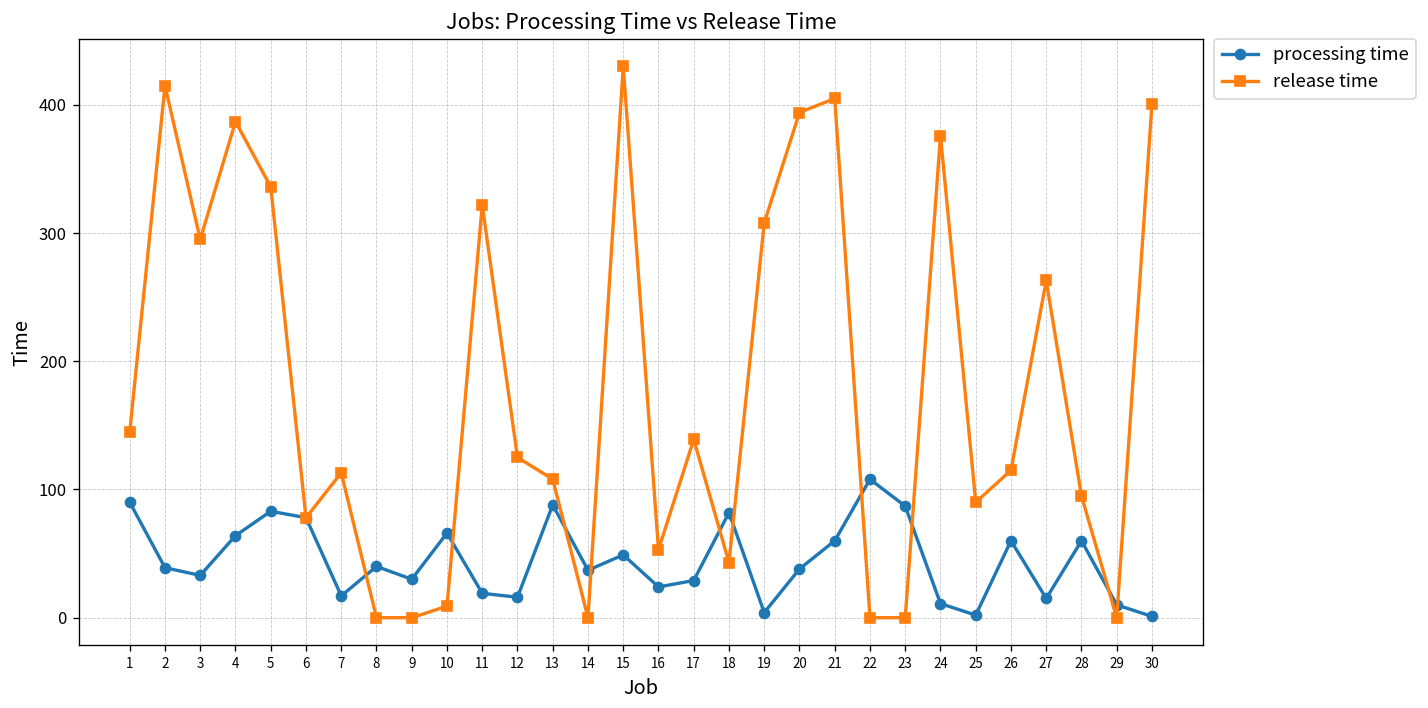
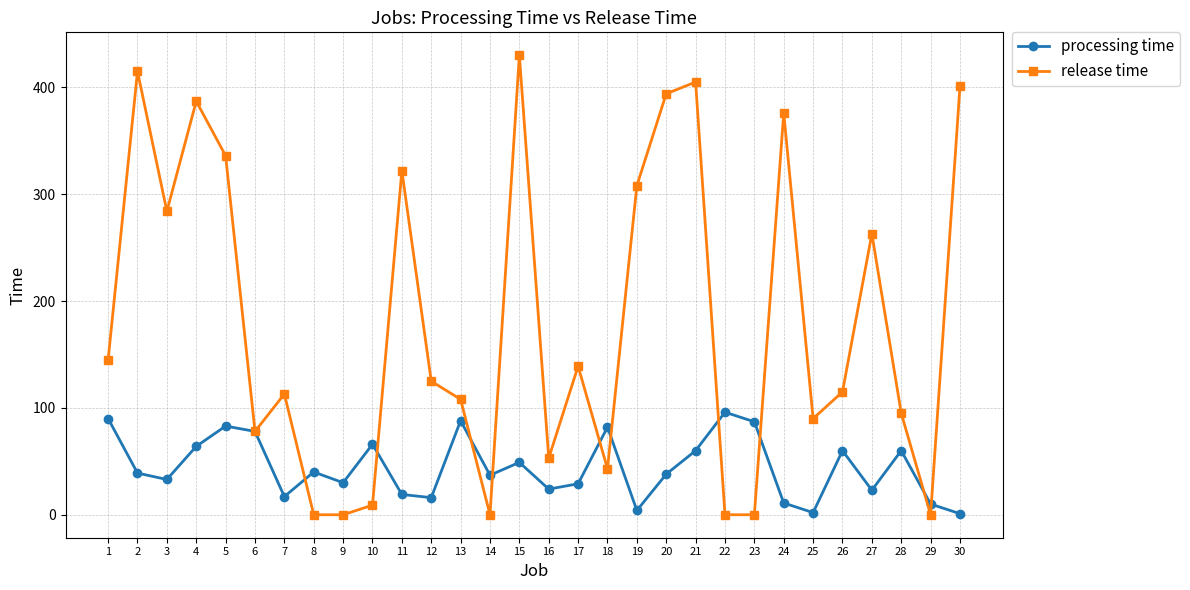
  {
    "processing time": {
      "1": 90,
      "2": 39,
      "3": 33,
      "4": 64,
      "5": 83,
      "7": 17,
      "8": 40,
      "9": 30,
      "10": 66,
      "11": 19,
      "12": 16,
      "13": 88,
      "14": 37,
      "15": 49,
      "16": 24,
      "17": 29,
      "18": 82,
      "19": 4,
      "20": 38,
      "21": 60,
-     "22": 108,
+     "22": 96,
      "23": 87,
      "24": 11,
      "25": 2,
      "26": 60,
-     "27": 15,
+     "27": 23,
      "28": 60,
      "29": 10,
      "30": 1
    },
    "release time": {
      "1": 145,
      "2": 415,
-     "3": 295,
+     "3": 284,
      "4": 387,
      "5": 336,
      "7": 113,
      "8": 0,
      "9": 0,
      "10": 9,
      "11": 322,
      "12": 125,
      "13": 108,
      "14": 0,
      "15": 430,
      "16": 53,
      "17": 139,
      "18": 43,
      "19": 308,
      "20": 394,
      "21": 405,
      "22": 0,
      "23": 0,
      "24": 376,
      "25": 90,
      "26": 115,
      "27": 263,
      "28": 95,
      "29": 0,
      "30": 401
    }
  }
